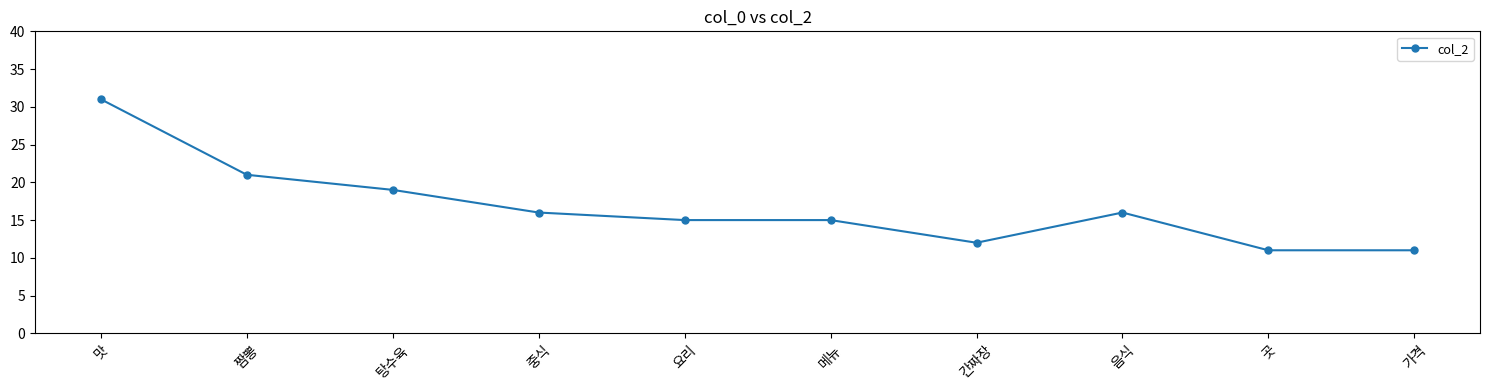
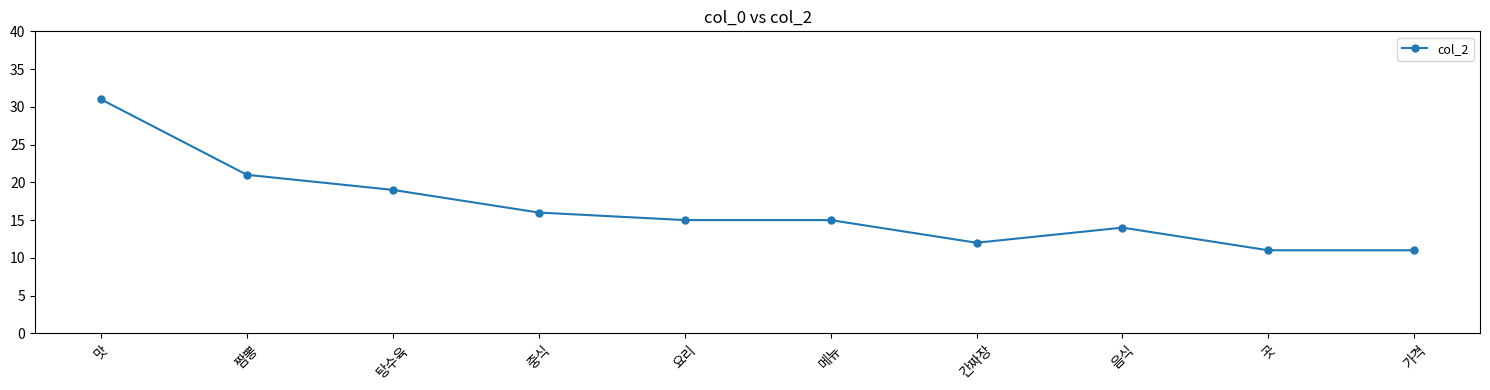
  {
    "맛": 31,
    "짬뽕": 21,
    "탕수육": 19,
    "중식": 16,
    "요리": 15,
    "메뉴": 15,
    "간짜장": 12,
-   "음식": 16,
+   "음식": 14,
    "곳": 11,
    "가격": 11
  }
